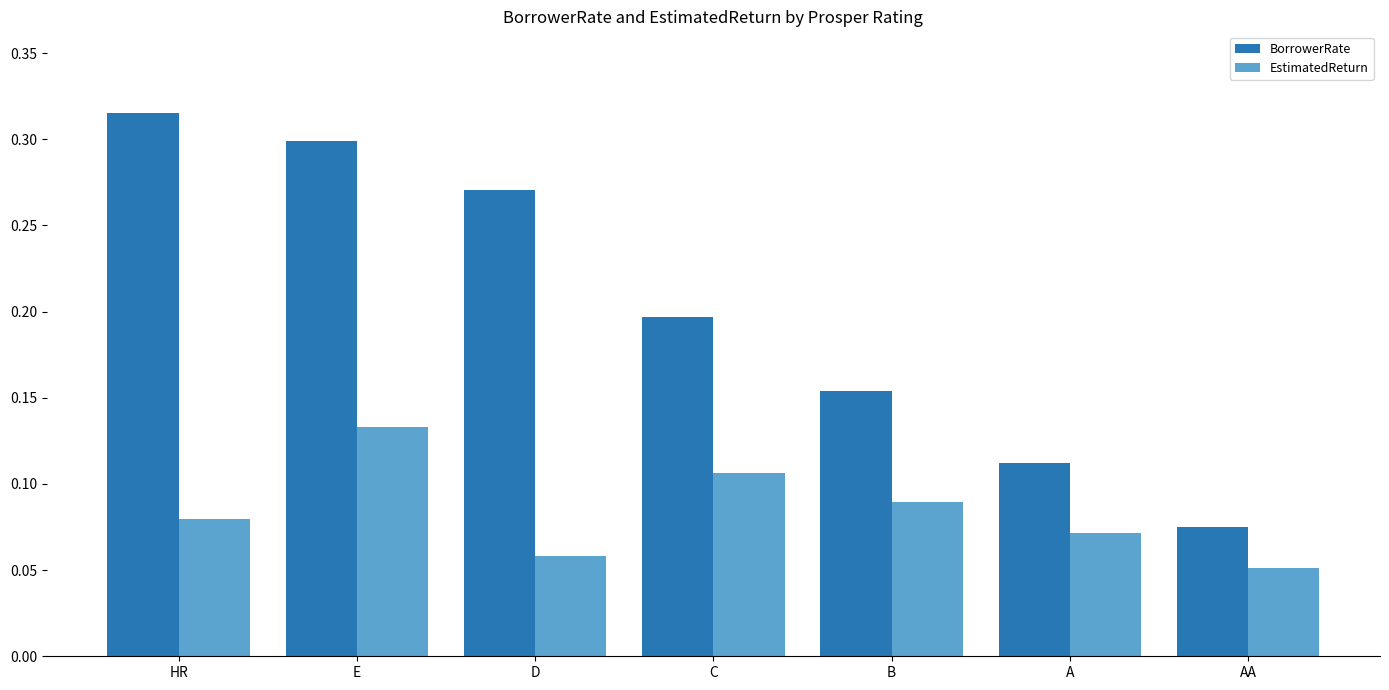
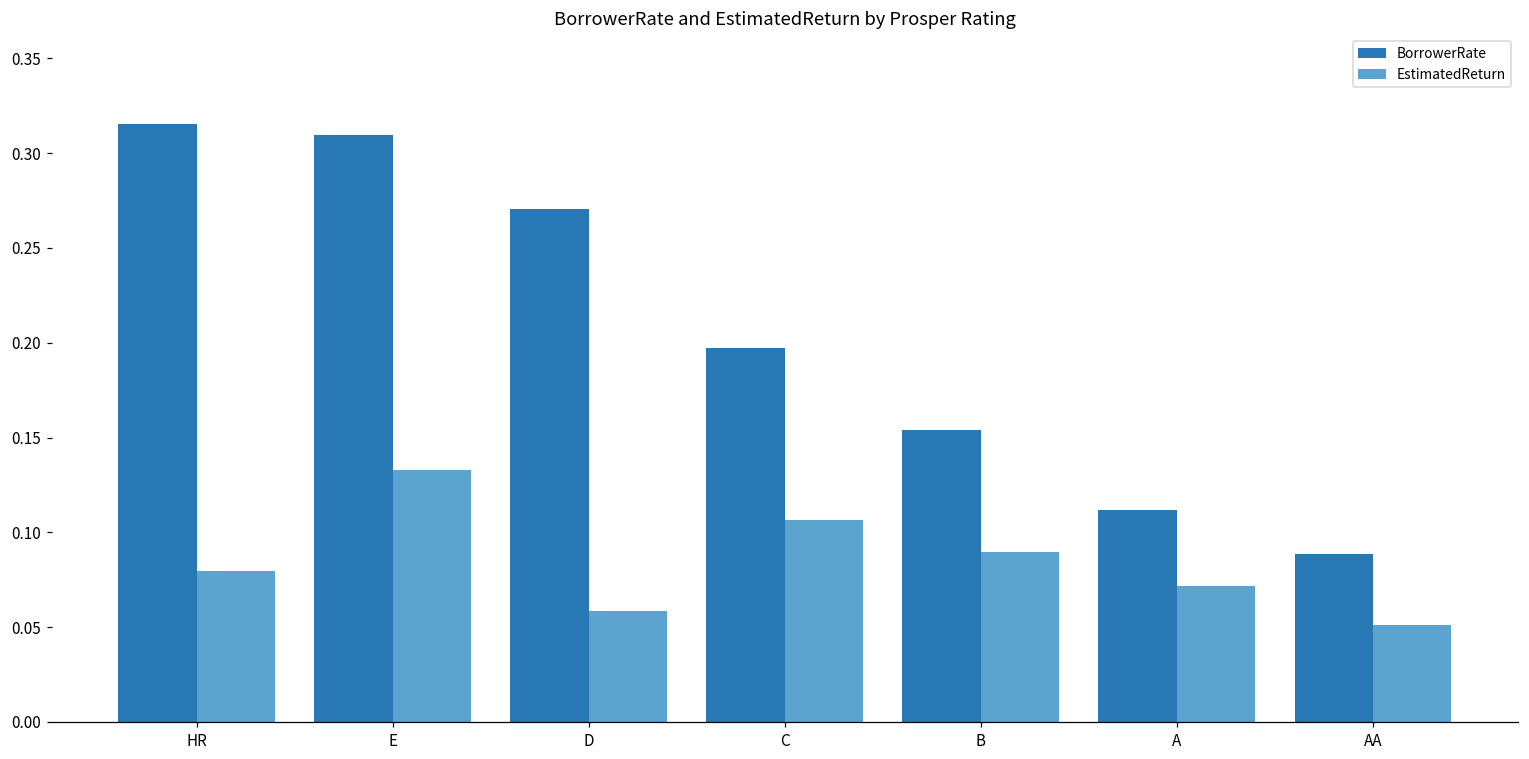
  {
    "BorrowerRate": {
      "HR": 0.315,
-     "E": 0.299,
+     "E": 0.310,
      "D": 0.271,
      "C": 0.197,
      "B": 0.154,
      "A": 0.112,
-     "AA": 0.075
+     "AA": 0.089
    },
    "EstimatedReturn": {
      "HR": 0.079,
      "E": 0.133,
      "D": 0.058,
      "C": 0.106,
      "B": 0.089,
      "A": 0.072,
      "AA": 0.051
    }
  }
